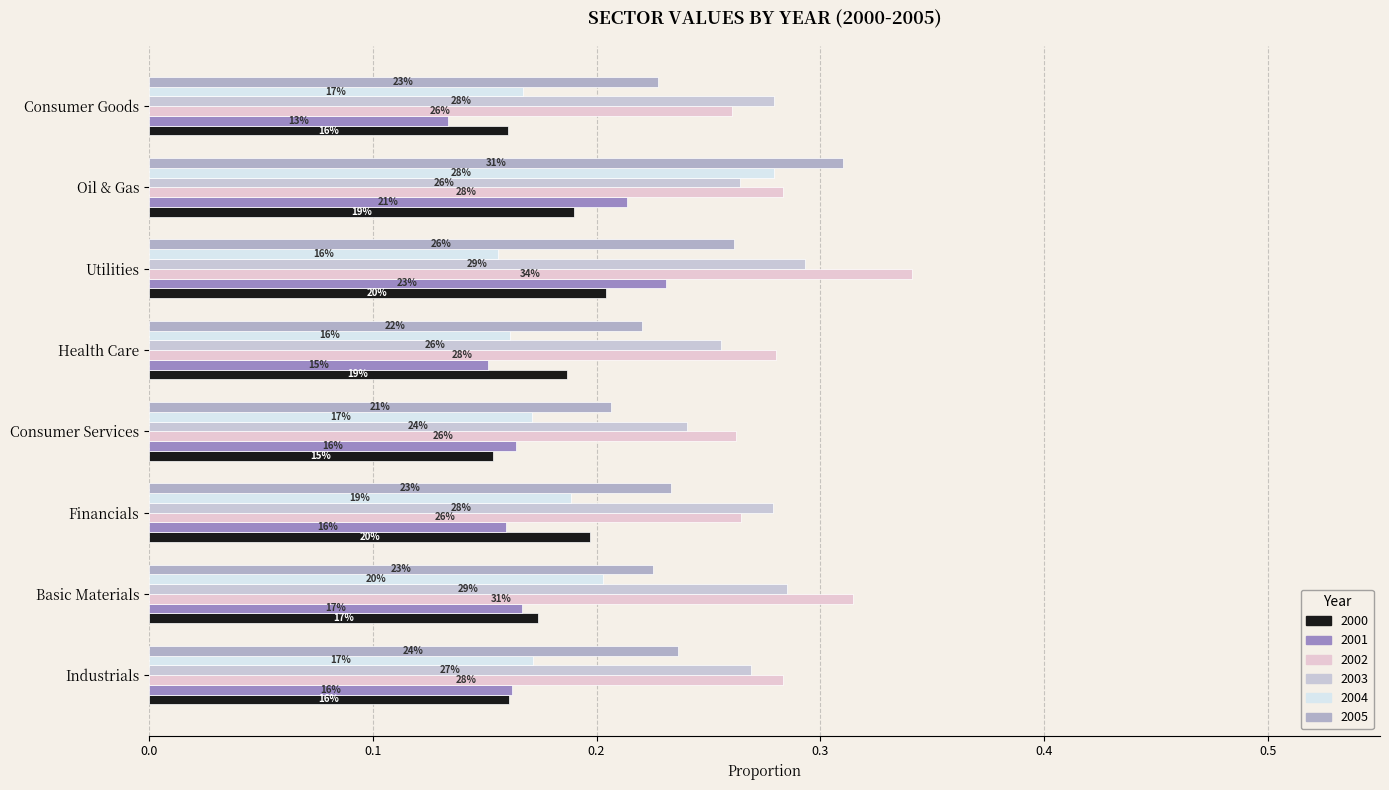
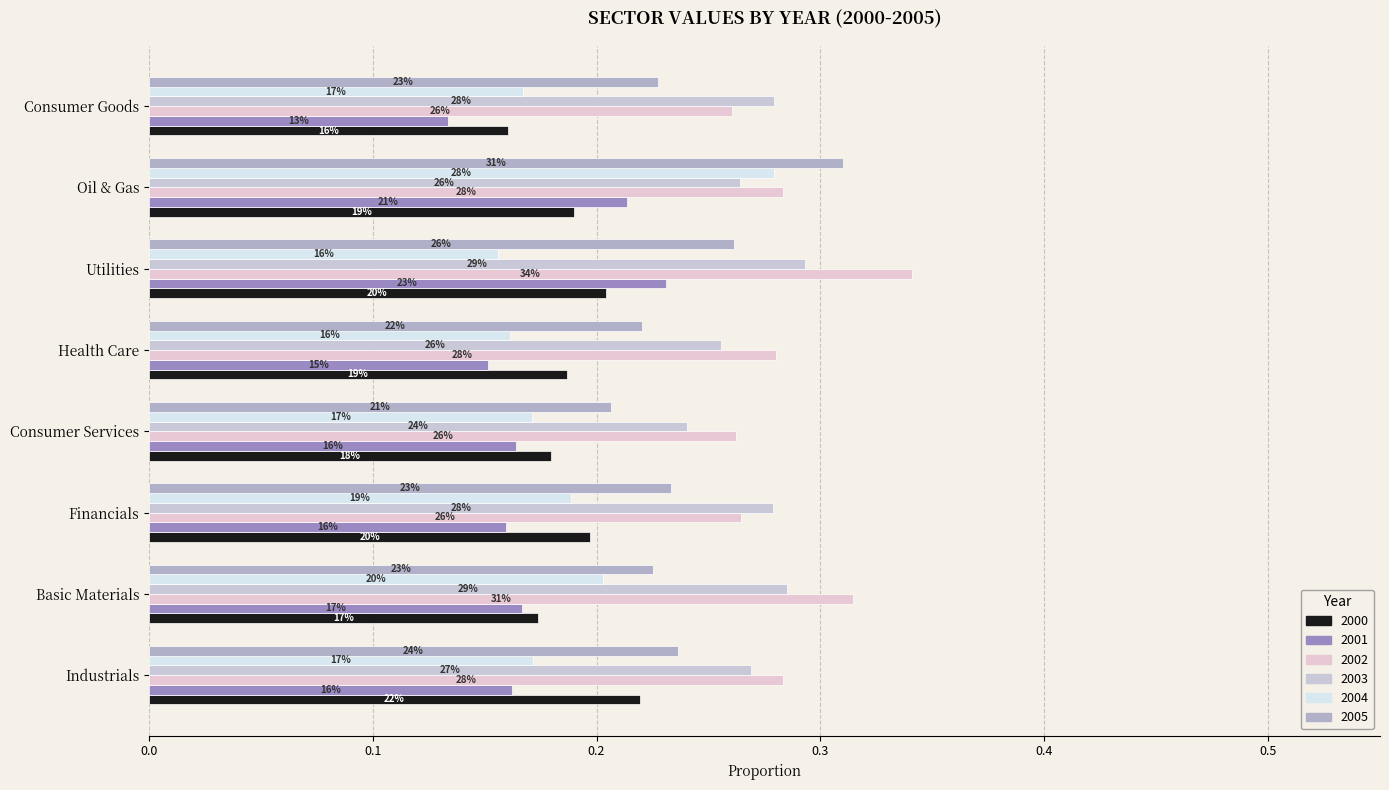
  {
    "2000": {
      "Consumer Goods": "16%",
      "Oil & Gas": "19%",
      "Utilities": "20%",
      "Health Care": "19%",
-     "Consumer Services": "15%",
+     "Consumer Services": "18%",
      "Financials": "20%",
      "Basic Materials": "17%",
-     "Industrials": "16%"
+     "Industrials": "22%"
    }
  }
